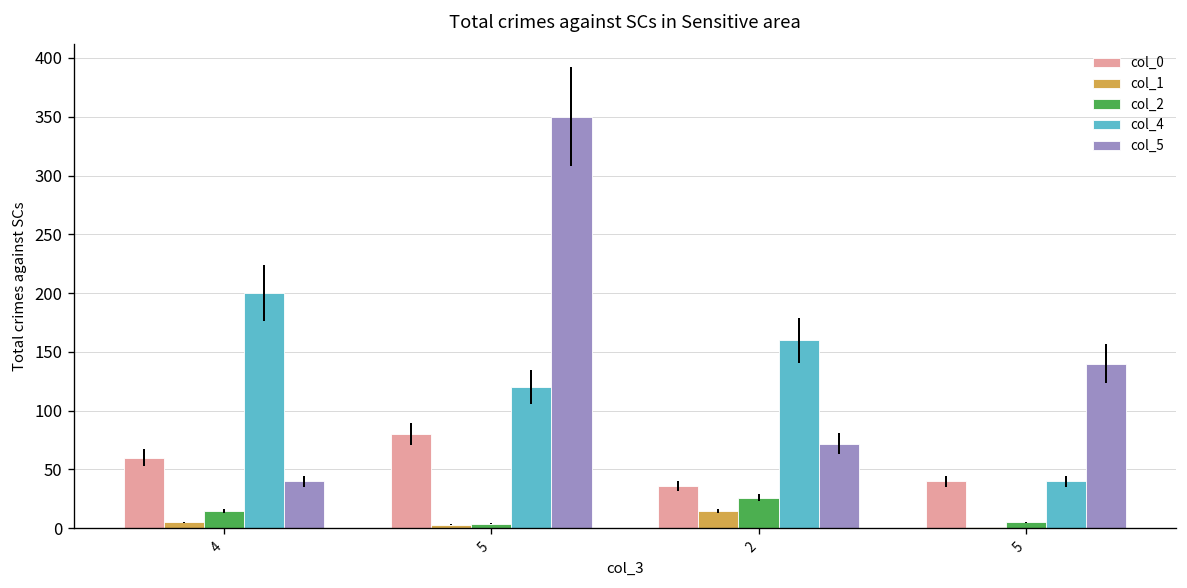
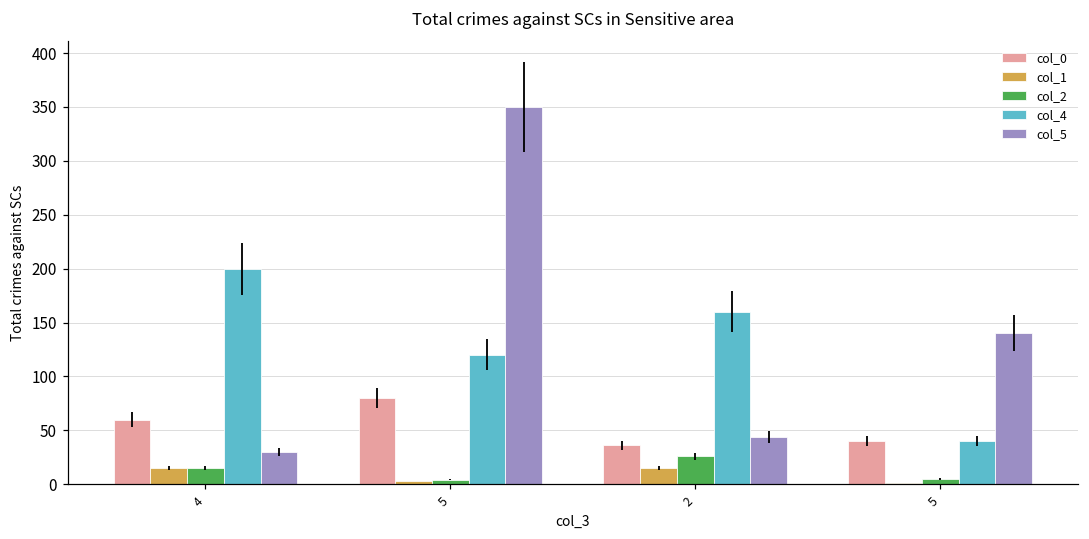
  {
    "col_0": {
      "4": 60,
      "2": 40
    },
    "col_1": {
-     "4": 10,
+     "4": 20,
      "2": 20
    },
    "col_2": {
      "4": 20,
      "2": 30
    },
    "col_4": {
      "4": 200,
      "2": 160
    },
    "col_5": {
-     "4": 40,
-     "2": 70
+     "4": 30,
+     "2": 40
    }
  }
